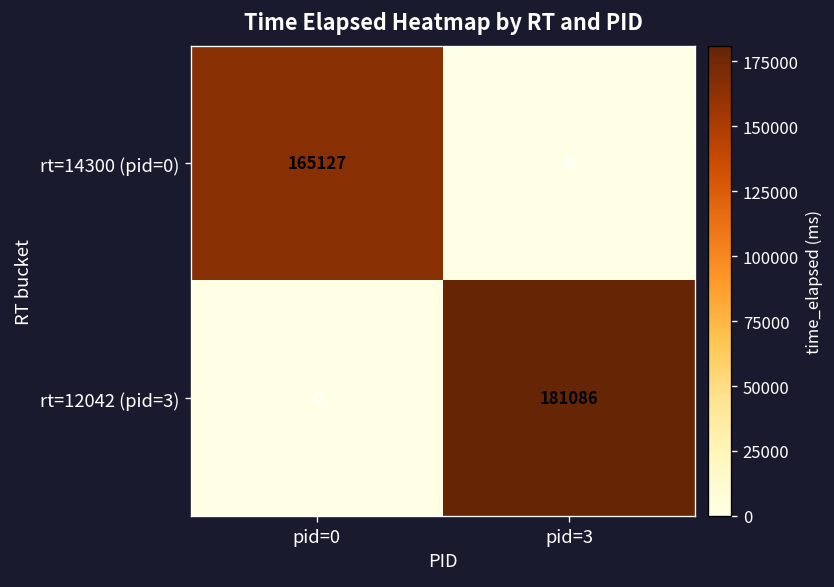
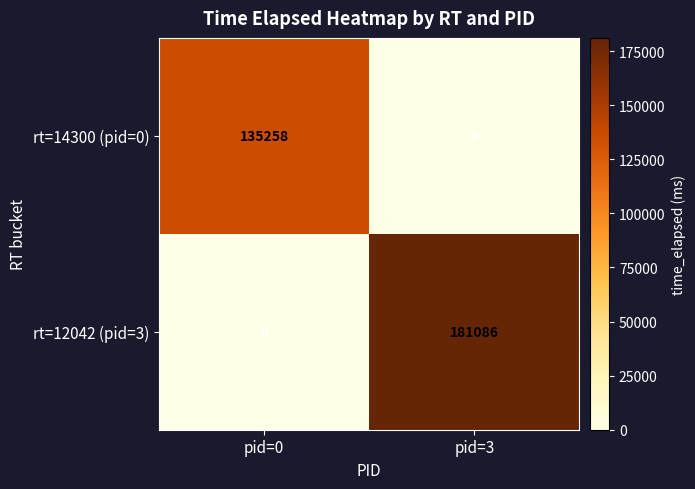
  {
    "rt=14300 (pid=0)": {
-     "pid=0": 165127
+     "pid=0": 135258
    },
    "rt=12042 (pid=3)": {
      "pid=3": 181086
    }
  }
